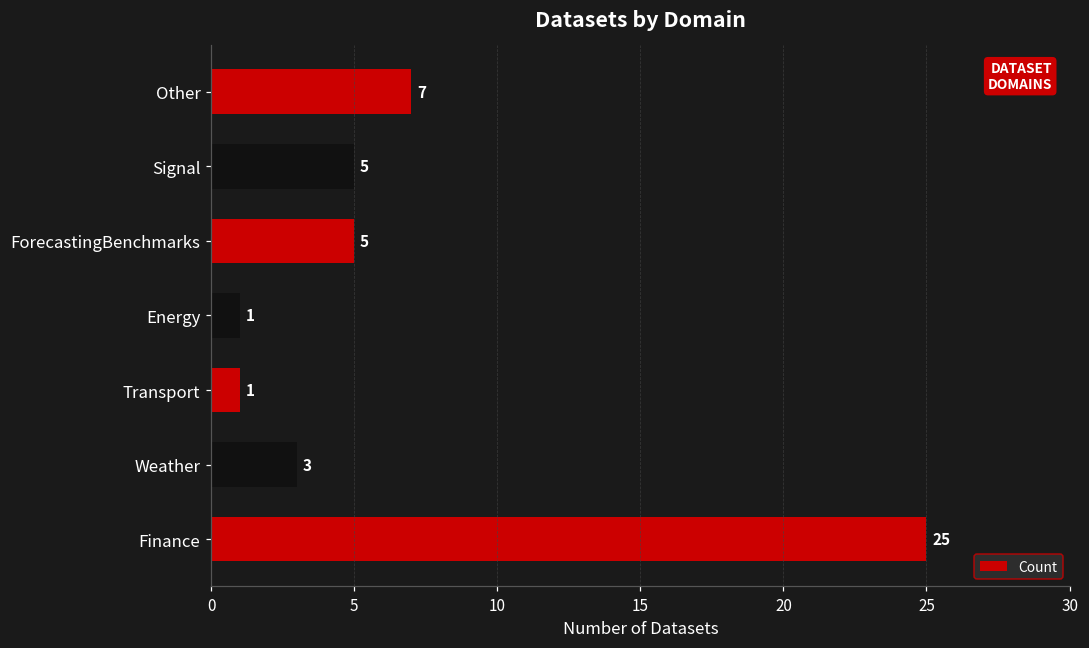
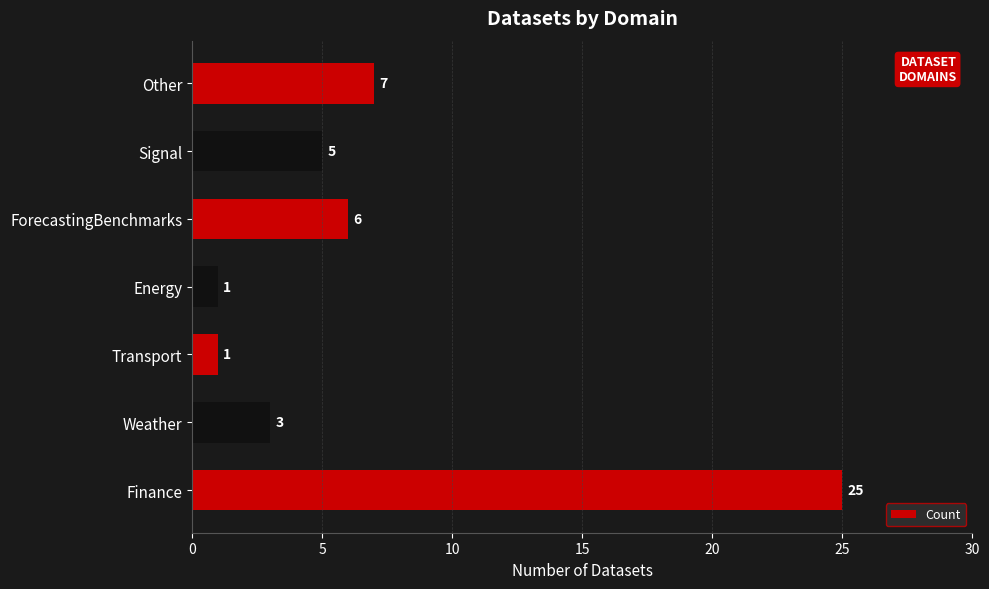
  {
    "Other": 7,
    "Signal": 5,
-   "ForecastingBenchmarks": 5,
+   "ForecastingBenchmarks": 6,
    "Energy": 1,
    "Transport": 1,
    "Weather": 3,
    "Finance": 25
  }
